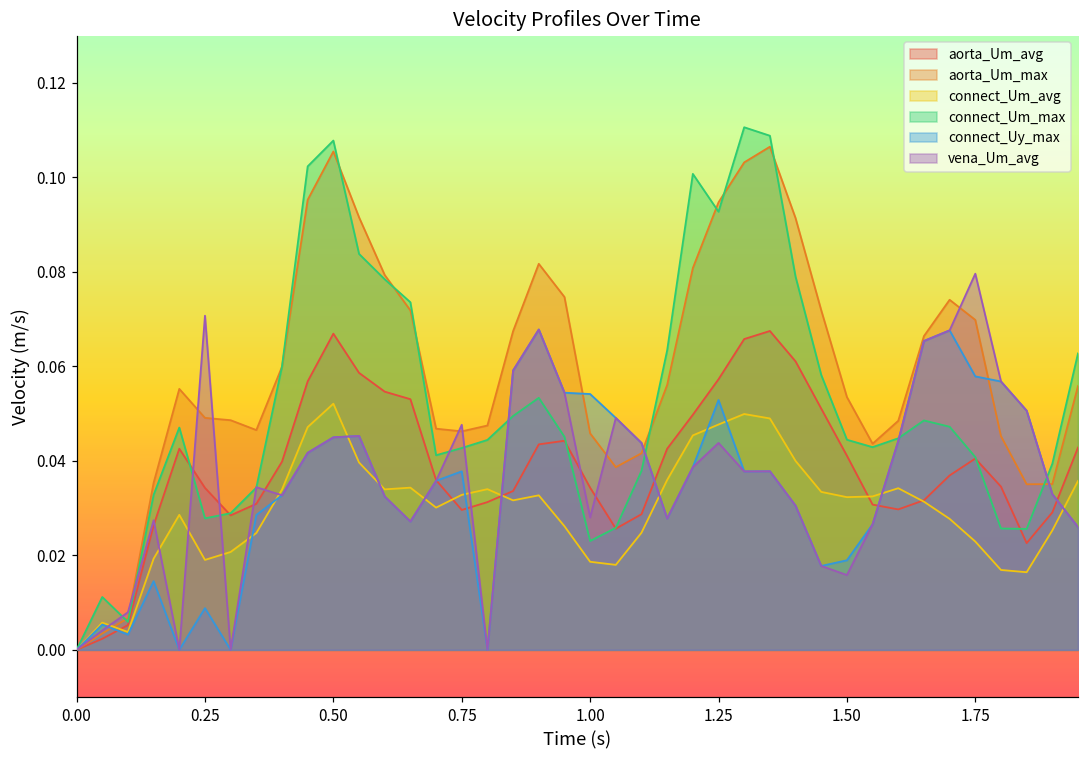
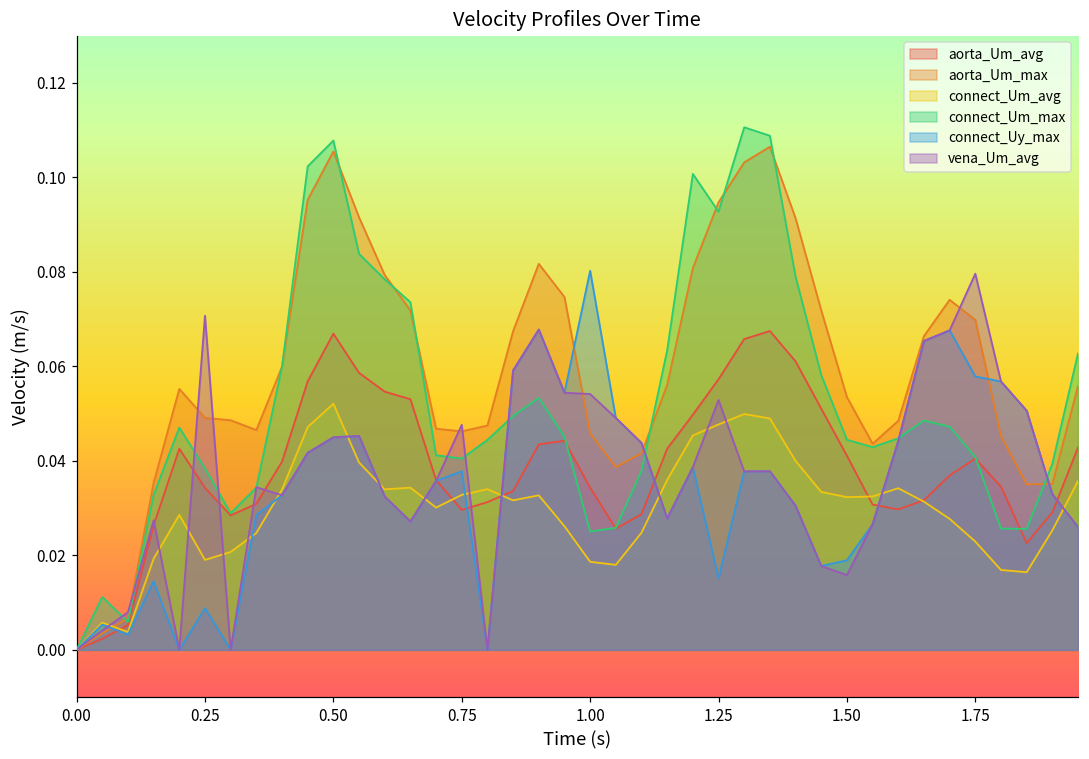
  {
    "connect_Um_max": {
-     "0.25": 0.028,
+     "0.25": 0.038,
      "0.50": 0.108,
-     "0.75": 0.043,
-     "1.00": 0.023,
+     "0.75": 0.040,
+     "1.00": 0.025,
      "1.25": 0.093,
      "1.50": 0.044
    },
    "connect_Uy_max": {
      "0.25": 0.009,
      "0.75": 0.038,
-     "1.00": 0.054,
-     "1.25": 0.053,
+     "1.00": 0.080,
+     "1.25": 0.015,
      "1.50": 0.019,
      "1.75": 0.058
    },
    "vena_Um_avg": {
      "0.25": 0.071,
      "0.75": 0.048,
-     "1.00": 0.028,
-     "1.25": 0.044,
+     "1.00": 0.054,
+     "1.25": 0.053,
      "1.50": 0.016,
      "1.75": 0.080
    }
  }
